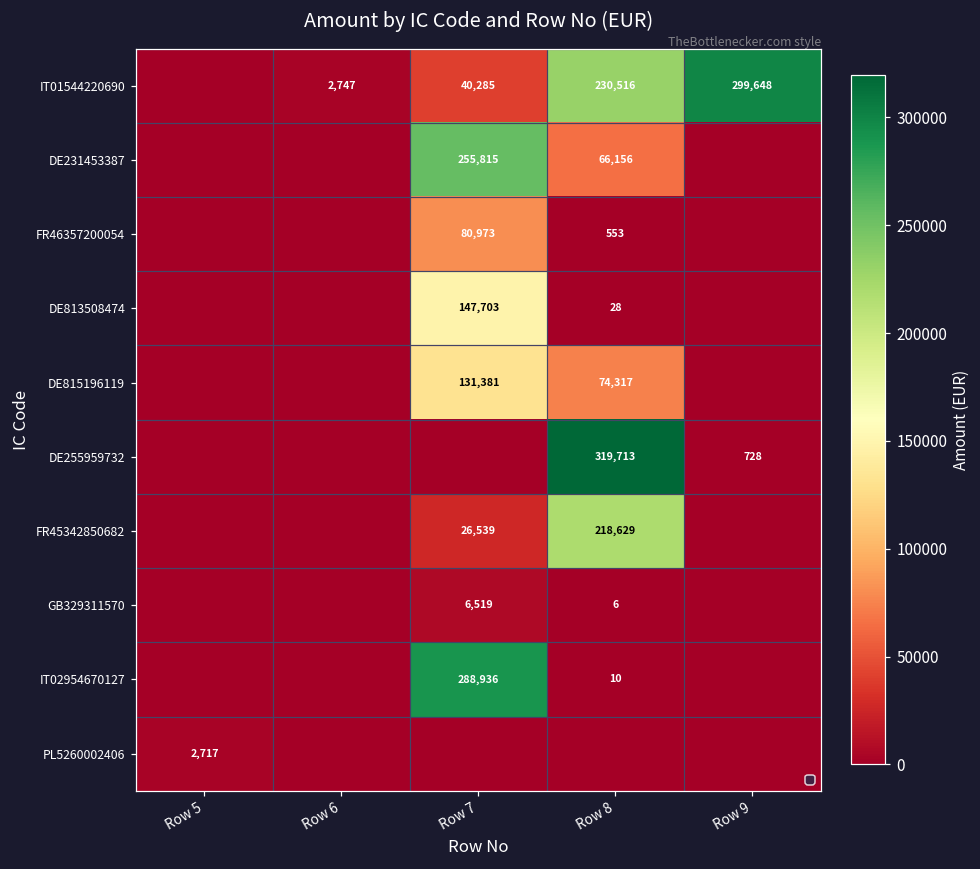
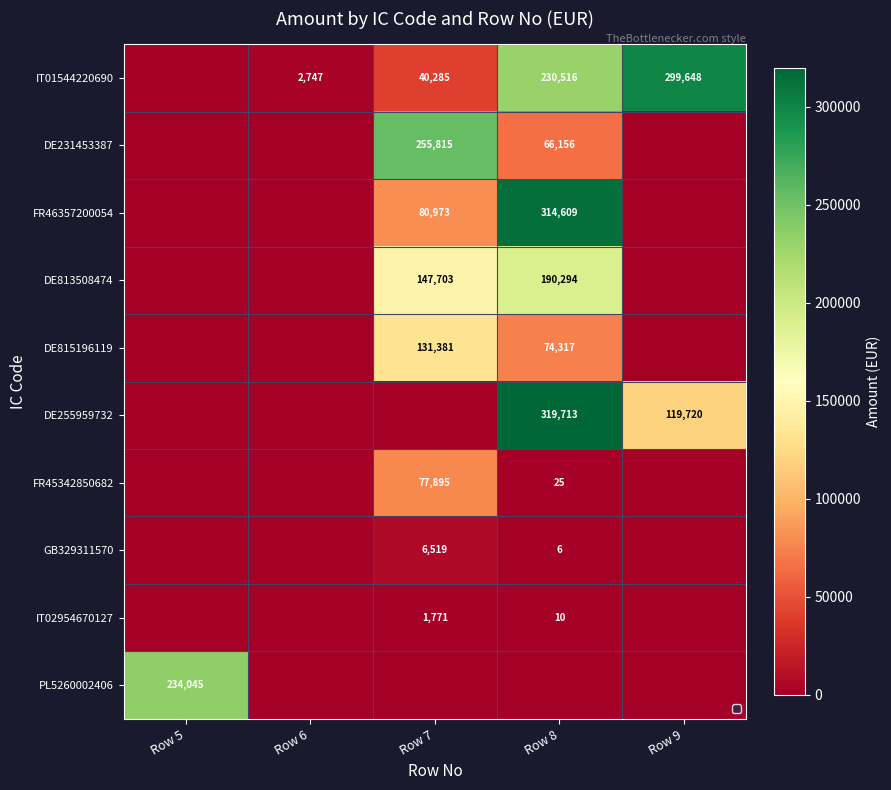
  {
    "IT01544220690": {
      "Row 6": "2,747",
      "Row 7": "40,285",
      "Row 8": "230,516",
      "Row 9": "299,648"
    },
    "DE231453387": {
      "Row 7": "255,815",
      "Row 8": "66,156"
    },
    "FR46357200054": {
      "Row 7": "80,973",
-     "Row 8": "553"
+     "Row 8": "314,609"
    },
    "DE813508474": {
      "Row 7": "147,703",
-     "Row 8": "28"
+     "Row 8": "190,294"
    },
    "DE815196119": {
      "Row 7": "131,381",
      "Row 8": "74,317"
    },
    "DE255959732": {
      "Row 8": "319,713",
-     "Row 9": "728"
+     "Row 9": "119,720"
    },
    "FR45342850682": {
-     "Row 7": "26,539",
-     "Row 8": "218,629"
+     "Row 7": "77,895",
+     "Row 8": "25"
    },
    "GB329311570": {
      "Row 7": "6,519",
      "Row 8": "6"
    },
    "IT02954670127": {
-     "Row 7": "288,936",
+     "Row 7": "1,771",
      "Row 8": "10"
    },
    "PL5260002406": {
-     "Row 5": "2,717"
+     "Row 5": "234,045"
    }
  }
